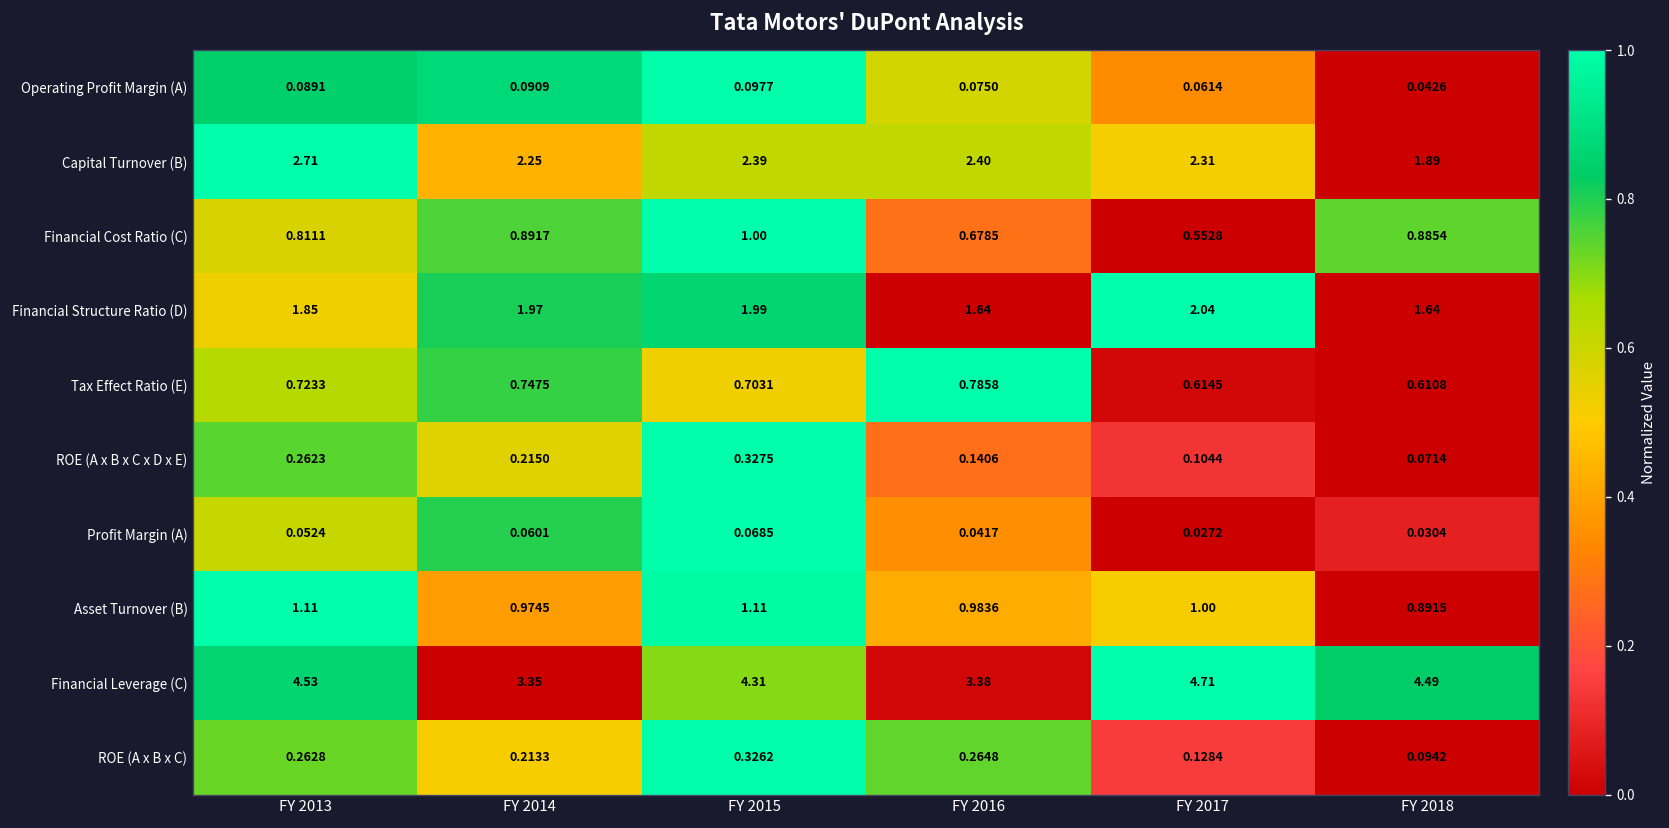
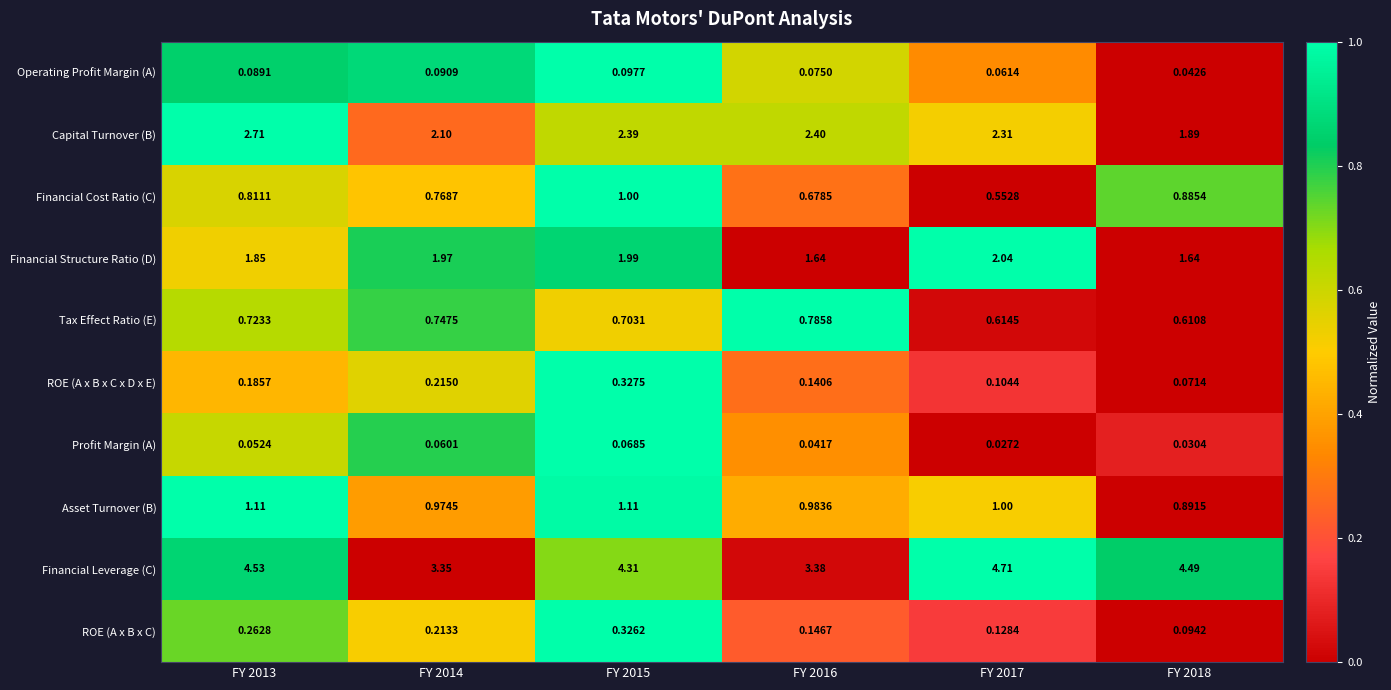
  {
    "Operating Profit Margin (A)": {
      "FY 2013": 0.0891,
      "FY 2014": 0.0909,
      "FY 2015": 0.0977,
      "FY 2016": 0.0750,
      "FY 2017": 0.0614,
      "FY 2018": 0.0426
    },
    "Capital Turnover (B)": {
      "FY 2013": 2.71,
-     "FY 2014": 2.25,
+     "FY 2014": 2.10,
      "FY 2015": 2.39,
      "FY 2016": 2.40,
      "FY 2017": 2.31,
      "FY 2018": 1.89
    },
    "Financial Cost Ratio (C)": {
      "FY 2013": 0.8111,
-     "FY 2014": 0.8917,
+     "FY 2014": 0.7687,
      "FY 2015": 1.00,
      "FY 2016": 0.6785,
      "FY 2017": 0.5528,
      "FY 2018": 0.8854
    },
    "Financial Structure Ratio (D)": {
      "FY 2013": 1.85,
      "FY 2014": 1.97,
      "FY 2015": 1.99,
      "FY 2016": 1.64,
      "FY 2017": 2.04,
      "FY 2018": 1.64
    },
    "Tax Effect Ratio (E)": {
      "FY 2013": 0.7233,
      "FY 2014": 0.7475,
      "FY 2015": 0.7031,
      "FY 2016": 0.7858,
      "FY 2017": 0.6145,
      "FY 2018": 0.6108
    },
    "ROE (A x B x C x D x E)": {
-     "FY 2013": 0.2623,
+     "FY 2013": 0.1857,
      "FY 2014": 0.2150,
      "FY 2015": 0.3275,
      "FY 2016": 0.1406,
      "FY 2017": 0.1044,
      "FY 2018": 0.0714
    },
    "Profit Margin (A)": {
      "FY 2013": 0.0524,
      "FY 2014": 0.0601,
      "FY 2015": 0.0685,
      "FY 2016": 0.0417,
      "FY 2017": 0.0272,
      "FY 2018": 0.0304
    },
    "Asset Turnover (B)": {
      "FY 2013": 1.11,
      "FY 2014": 0.9745,
      "FY 2015": 1.11,
      "FY 2016": 0.9836,
      "FY 2017": 1.00,
      "FY 2018": 0.8915
    },
    "Financial Leverage (C)": {
      "FY 2013": 4.53,
      "FY 2014": 3.35,
      "FY 2015": 4.31,
      "FY 2016": 3.38,
      "FY 2017": 4.71,
      "FY 2018": 4.49
    },
    "ROE (A x B x C)": {
      "FY 2013": 0.2628,
      "FY 2014": 0.2133,
      "FY 2015": 0.3262,
-     "FY 2016": 0.2648,
+     "FY 2016": 0.1467,
      "FY 2017": 0.1284,
      "FY 2018": 0.0942
    }
  }
